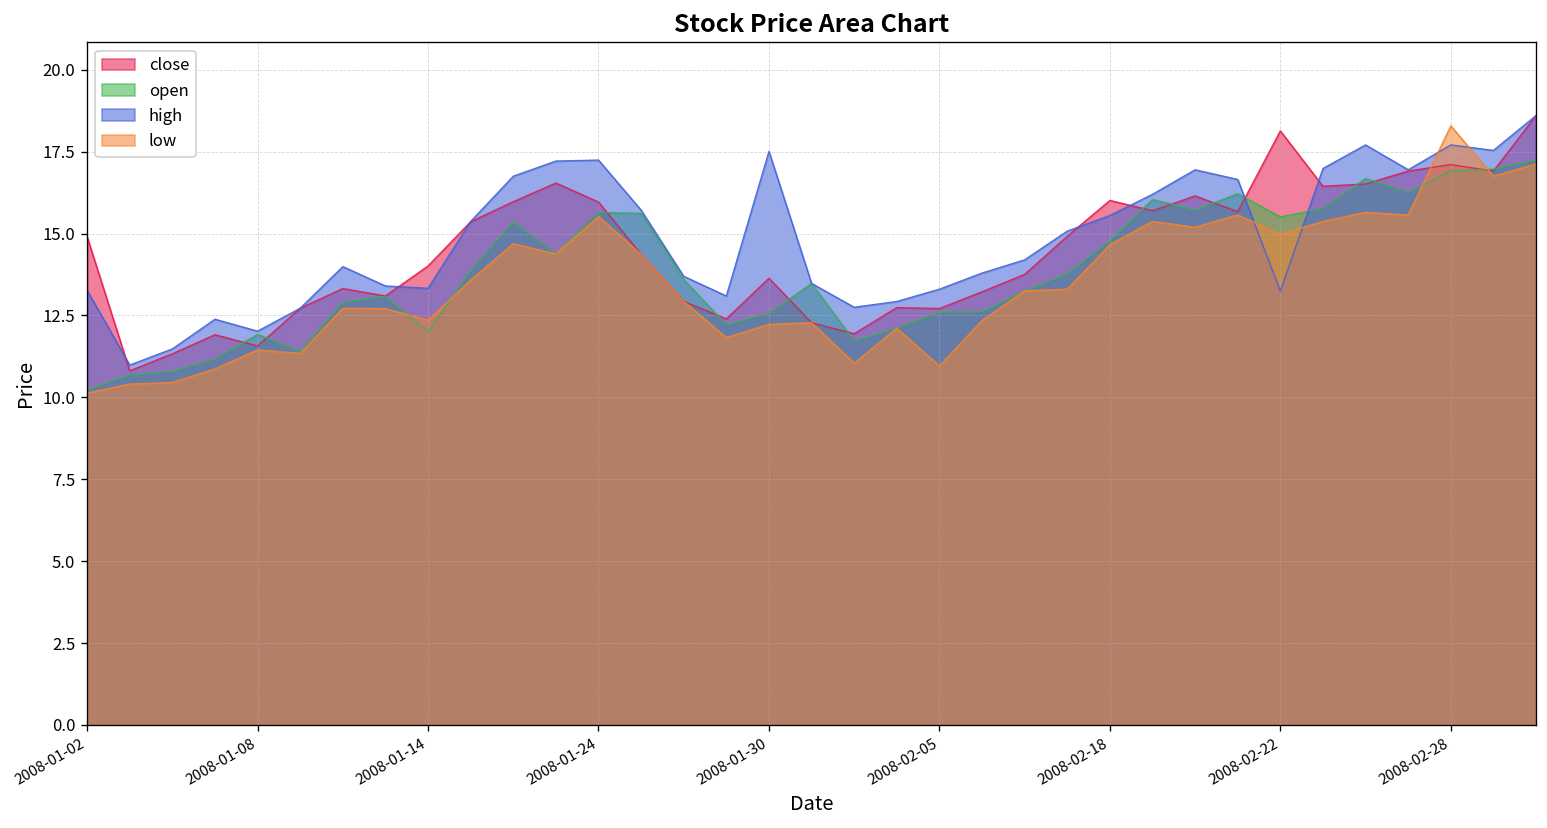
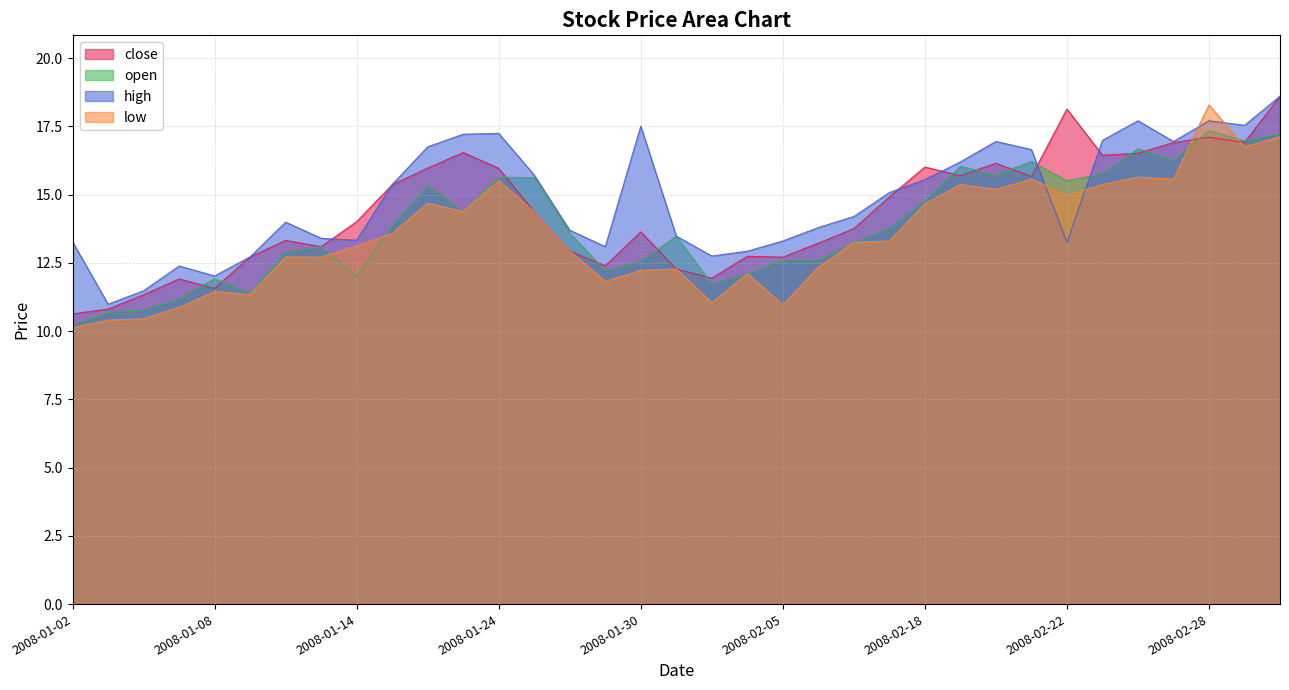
  {
    "close": {
-     "2008-01-02": 14.9,
+     "2008-01-02": 10.6,
      "2008-01-08": 11.6,
      "2008-01-14": 14.0,
      "2008-01-24": 16.0,
      "2008-01-30": 13.6,
      "2008-02-05": 12.7,
      "2008-02-18": 16.0,
      "2008-02-22": 18.1,
      "2008-02-28": 17.1
    },
    "open": {
      "2008-01-02": 10.2,
      "2008-01-08": 11.9,
      "2008-01-14": 12.0,
      "2008-01-24": 15.6,
      "2008-01-30": 12.6,
      "2008-02-05": 12.6,
      "2008-02-18": 14.8,
      "2008-02-22": 15.5,
-     "2008-02-28": 16.9
+     "2008-02-28": 17.3
    },
    "high": {
      "2008-01-02": 13.3,
      "2008-01-08": 12.0,
      "2008-01-14": 13.3,
      "2008-01-24": 17.2,
      "2008-01-30": 17.5,
      "2008-02-05": 13.3,
      "2008-02-18": 15.6,
      "2008-02-22": 13.2,
      "2008-02-28": 17.7
    },
    "low": {
      "2008-01-02": 10.1,
      "2008-01-08": 11.5,
-     "2008-01-14": 12.4,
+     "2008-01-14": 13.1,
      "2008-01-24": 15.5,
      "2008-01-30": 12.2,
      "2008-02-05": 11.0,
      "2008-02-18": 14.7,
      "2008-02-22": 15.0,
      "2008-02-28": 18.3
    }
  }
